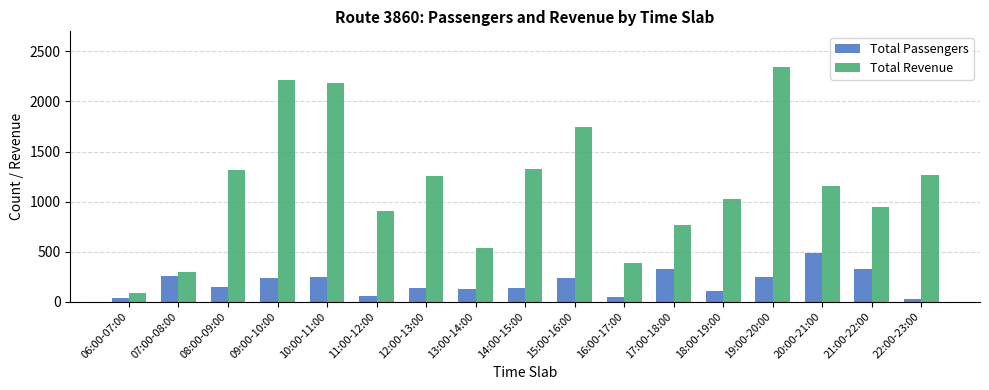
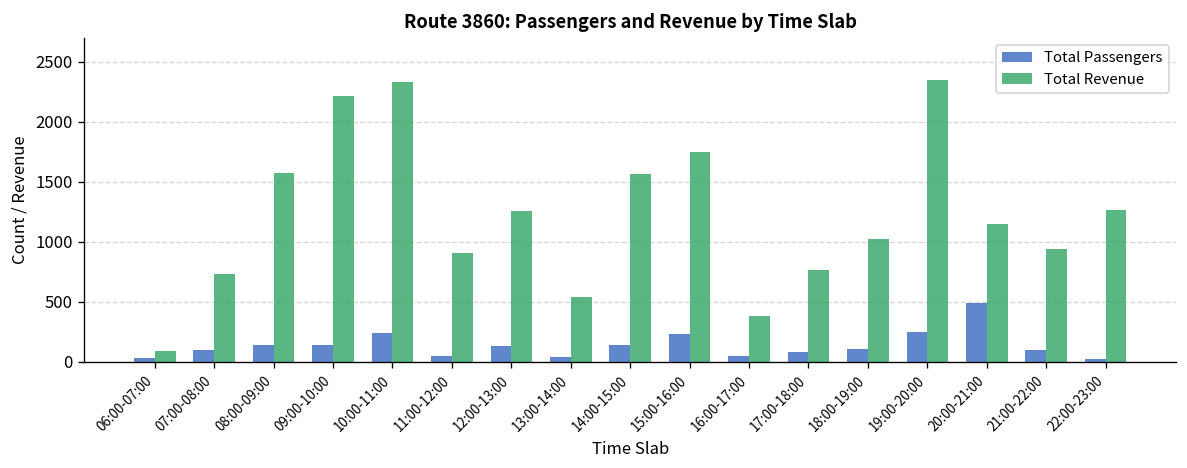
  {
    "Total Passengers": {
      "06:00-07:00": 40,
-     "07:00-08:00": 250,
+     "07:00-08:00": 100,
      "08:00-09:00": 140,
-     "09:00-10:00": 240,
+     "09:00-10:00": 140,
      "10:00-11:00": 240,
      "11:00-12:00": 50,
      "12:00-13:00": 130,
-     "13:00-14:00": 120,
+     "13:00-14:00": 40,
      "14:00-15:00": 140,
      "15:00-16:00": 230,
      "16:00-17:00": 50,
-     "17:00-18:00": 320,
+     "17:00-18:00": 80,
      "18:00-19:00": 110,
      "19:00-20:00": 250,
      "20:00-21:00": 490,
-     "21:00-22:00": 320
+     "21:00-22:00": 100
    },
    "Total Revenue": {
      "06:00-07:00": 90,
-     "07:00-08:00": 290,
-     "08:00-09:00": 1320,
+     "07:00-08:00": 730,
+     "08:00-09:00": 1580,
      "09:00-10:00": 2210,
-     "10:00-11:00": 2190,
+     "10:00-11:00": 2330,
      "11:00-12:00": 910,
      "12:00-13:00": 1250,
      "13:00-14:00": 540,
-     "14:00-15:00": 1330,
+     "14:00-15:00": 1570,
      "15:00-16:00": 1750,
      "16:00-17:00": 380,
      "17:00-18:00": 760,
      "18:00-19:00": 1020,
      "19:00-20:00": 2350,
      "20:00-21:00": 1150,
      "21:00-22:00": 940,
      "22:00-23:00": 1260
    }
  }
